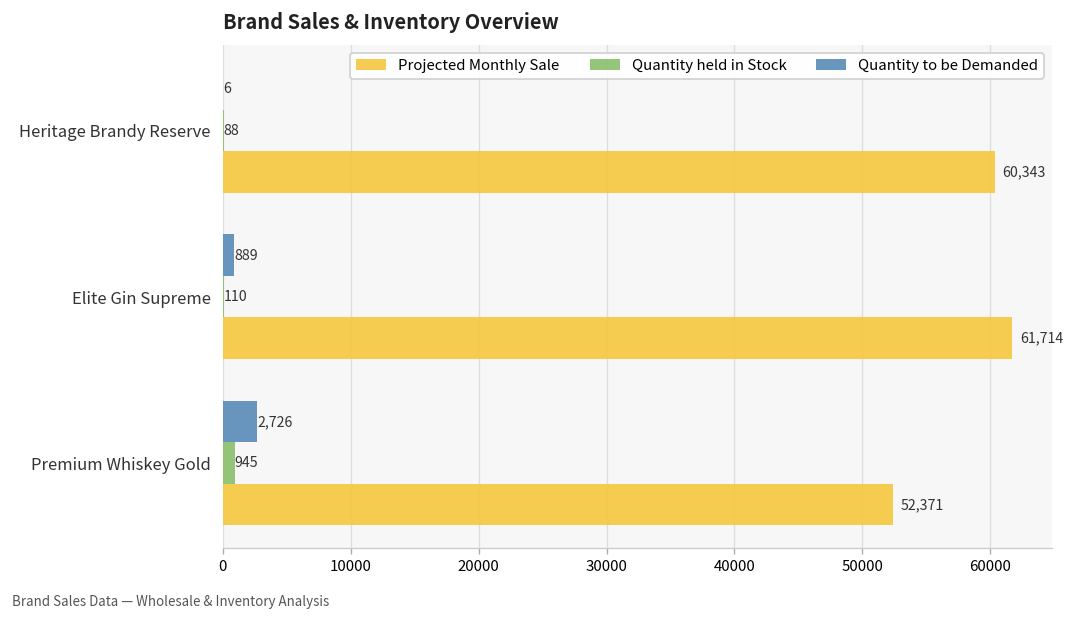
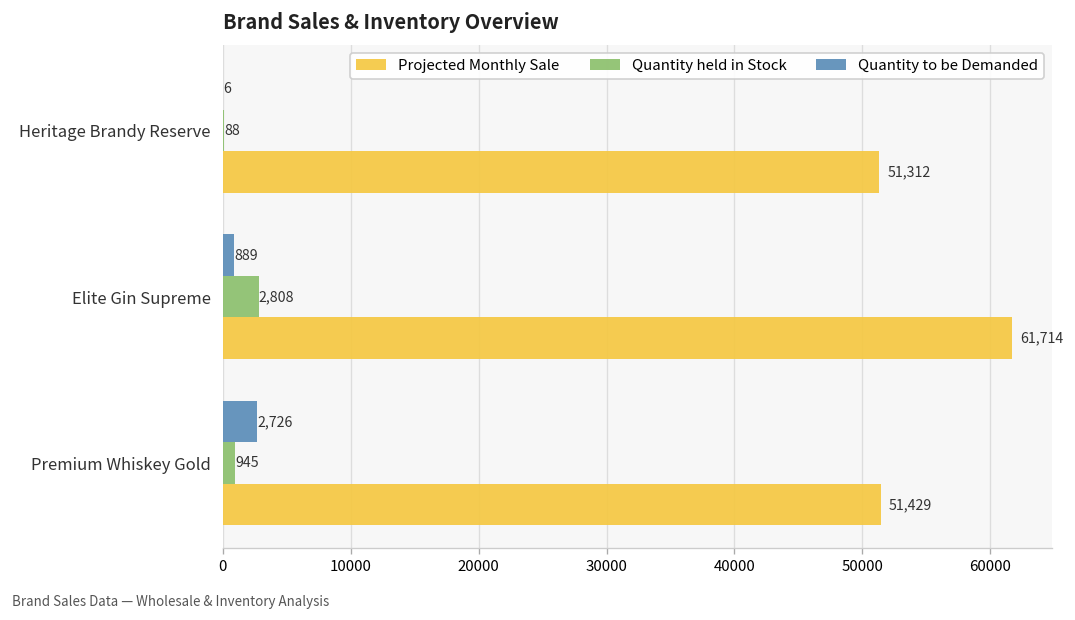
  {
    "Projected Monthly Sale": {
-     "Heritage Brandy Reserve": "60,343",
+     "Heritage Brandy Reserve": "51,312",
      "Elite Gin Supreme": "61,714",
-     "Premium Whiskey Gold": "52,371"
+     "Premium Whiskey Gold": "51,429"
    },
    "Quantity held in Stock": {
      "Heritage Brandy Reserve": "88",
-     "Elite Gin Supreme": "110",
+     "Elite Gin Supreme": "2,808",
      "Premium Whiskey Gold": "945"
    },
    "Quantity to be Demanded": {
      "Heritage Brandy Reserve": "6",
      "Elite Gin Supreme": "889",
      "Premium Whiskey Gold": "2,726"
    }
  }
